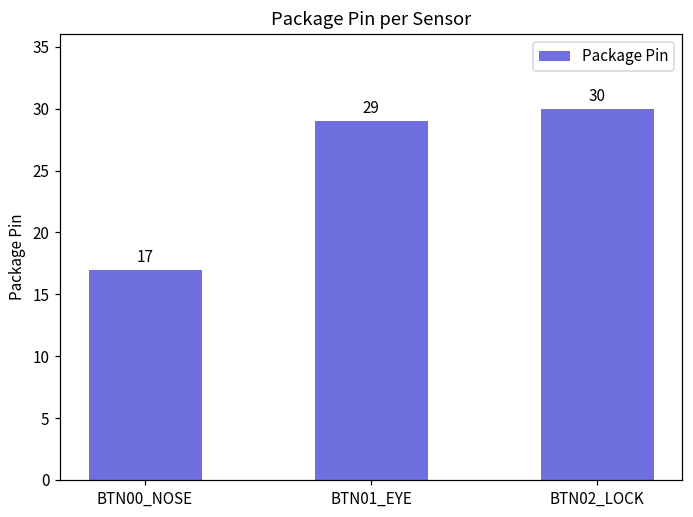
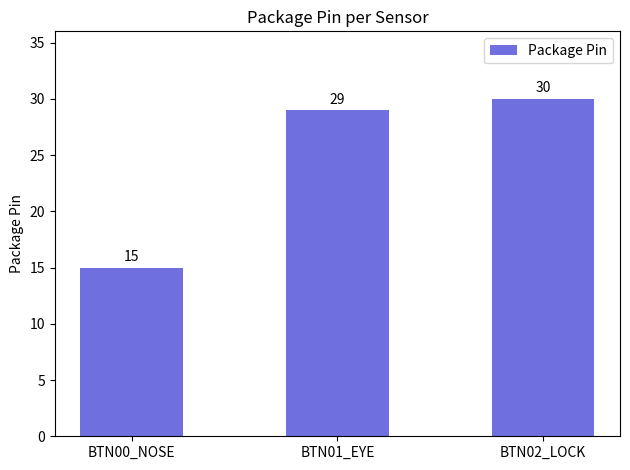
  {
-   "BTN00_NOSE": 17,
+   "BTN00_NOSE": 15,
    "BTN01_EYE": 29,
    "BTN02_LOCK": 30
  }
